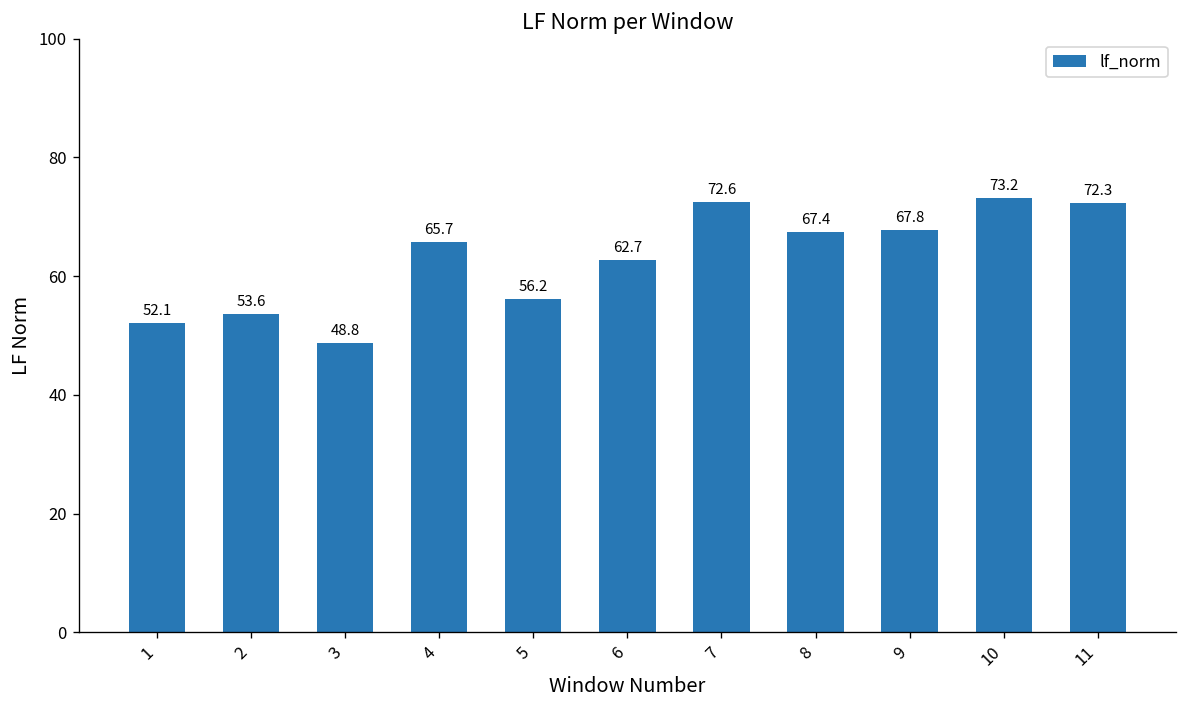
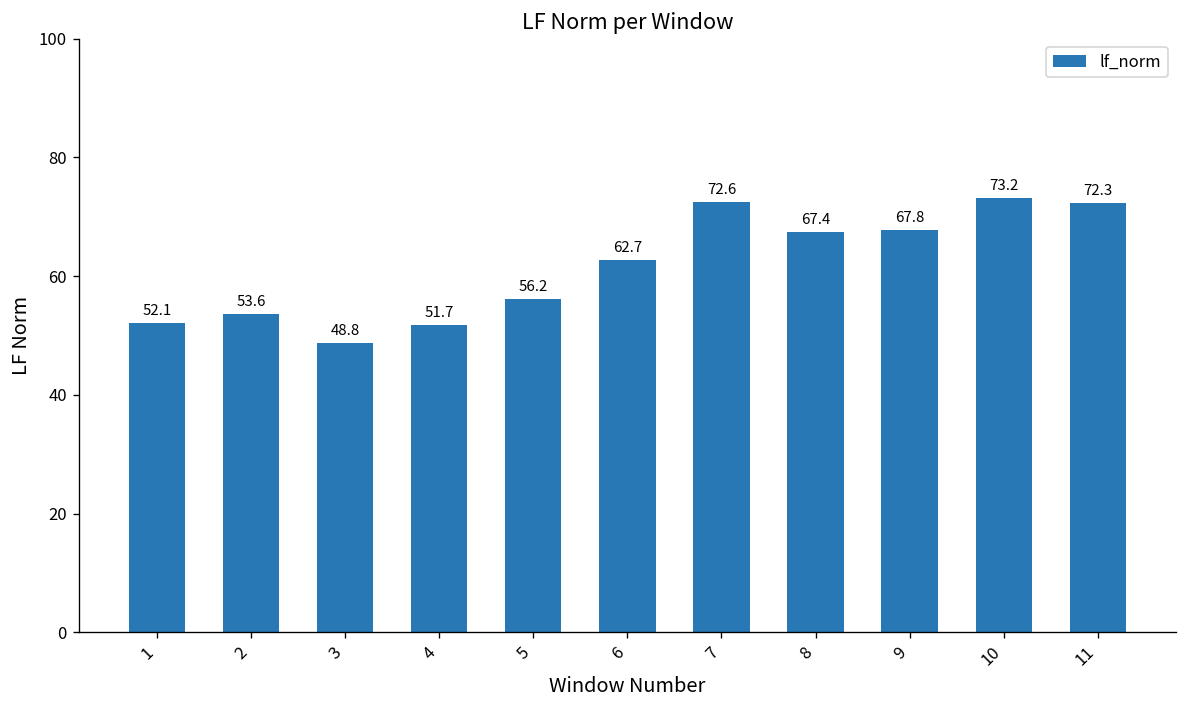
  {
    "1": 52.1,
    "2": 53.6,
    "3": 48.8,
-   "4": 65.7,
+   "4": 51.7,
    "5": 56.2,
    "6": 62.7,
    "7": 72.6,
    "8": 67.4,
    "9": 67.8,
    "10": 73.2,
    "11": 72.3
  }
